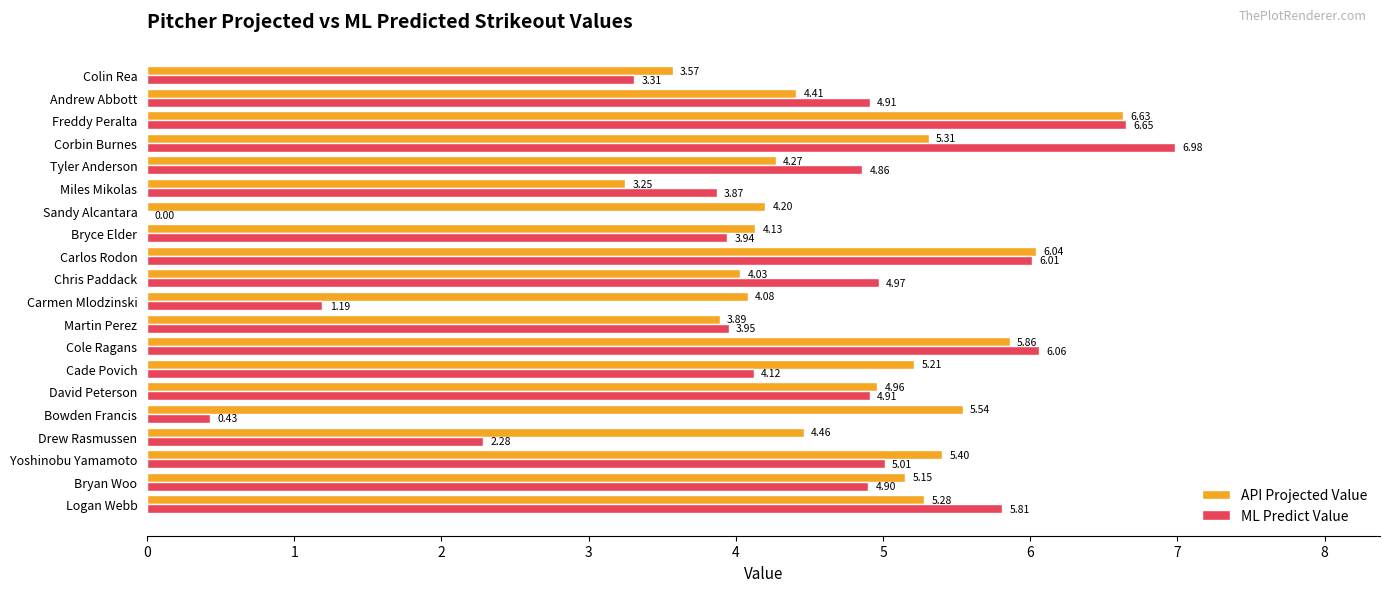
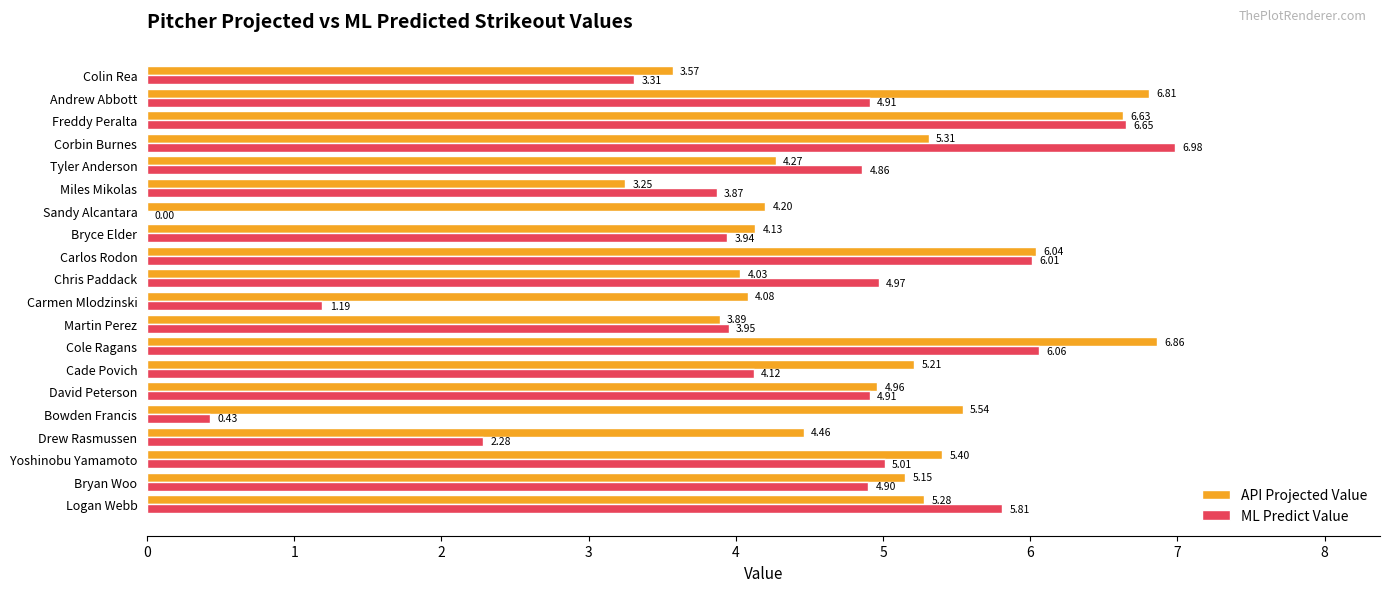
  {
    "API Projected Value": {
      "Colin Rea": 3.57,
-     "Andrew Abbott": 4.41,
+     "Andrew Abbott": 6.81,
      "Freddy Peralta": 6.63,
      "Corbin Burnes": 5.31,
      "Tyler Anderson": 4.27,
      "Miles Mikolas": 3.25,
      "Sandy Alcantara": 4.20,
      "Bryce Elder": 4.13,
      "Carlos Rodon": 6.04,
      "Chris Paddack": 4.03,
      "Carmen Mlodzinski": 4.08,
      "Martin Perez": 3.89,
-     "Cole Ragans": 5.86,
+     "Cole Ragans": 6.86,
      "Cade Povich": 5.21,
      "David Peterson": 4.96,
      "Bowden Francis": 5.54,
      "Drew Rasmussen": 4.46,
      "Yoshinobu Yamamoto": 5.40,
      "Bryan Woo": 5.15,
      "Logan Webb": 5.28
    },
    "ML Predict Value": {
      "Colin Rea": 3.31,
      "Andrew Abbott": 4.91,
      "Freddy Peralta": 6.65,
      "Corbin Burnes": 6.98,
      "Tyler Anderson": 4.86,
      "Miles Mikolas": 3.87,
      "Sandy Alcantara": 0.00,
      "Bryce Elder": 3.94,
      "Carlos Rodon": 6.01,
      "Chris Paddack": 4.97,
      "Carmen Mlodzinski": 1.19,
      "Martin Perez": 3.95,
      "Cole Ragans": 6.06,
      "Cade Povich": 4.12,
      "David Peterson": 4.91,
      "Bowden Francis": 0.43,
      "Drew Rasmussen": 2.28,
      "Yoshinobu Yamamoto": 5.01,
      "Bryan Woo": 4.90,
      "Logan Webb": 5.81
    }
  }
